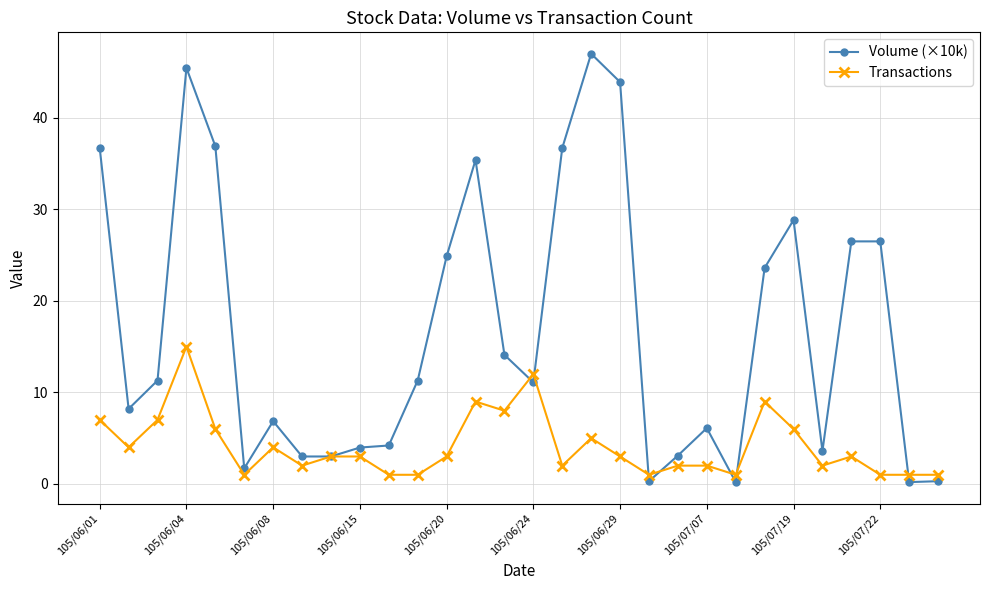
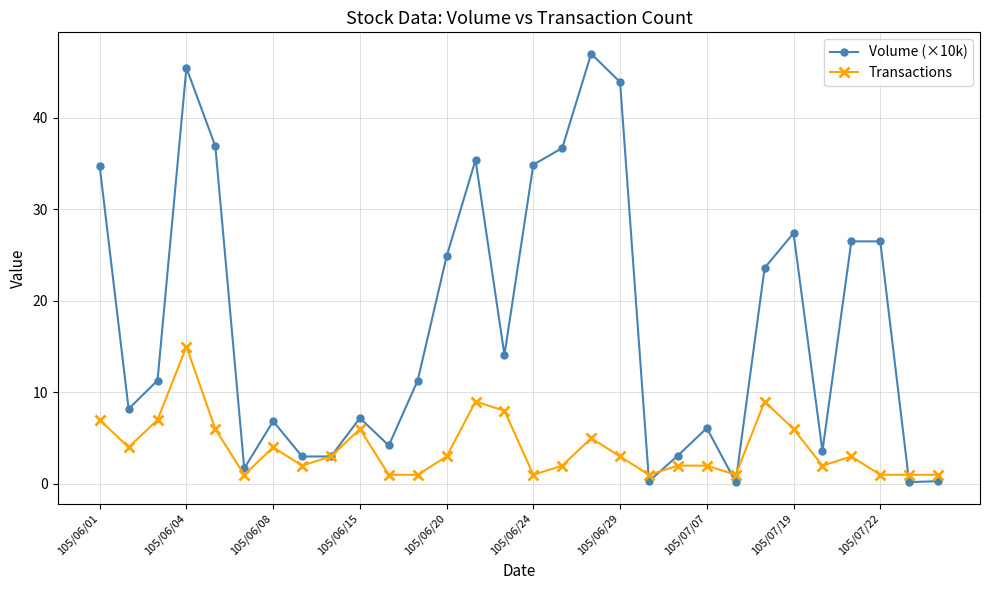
  {
    "Volume (×10k)": {
-     "105/06/01": 37,
+     "105/06/01": 35,
      "105/06/04": 45,
      "105/06/08": 7,
-     "105/06/15": 4,
+     "105/06/15": 7,
      "105/06/20": 25,
-     "105/06/24": 11,
+     "105/06/24": 35,
      "105/06/29": 44,
      "105/07/07": 6,
-     "105/07/19": 29,
+     "105/07/19": 27,
      "105/07/22": 27
    },
    "Transactions": {
      "105/06/01": 7,
      "105/06/04": 15,
      "105/06/08": 4,
-     "105/06/15": 3,
+     "105/06/15": 6,
      "105/06/20": 3,
-     "105/06/24": 12,
+     "105/06/24": 1,
      "105/06/29": 3,
      "105/07/07": 2,
      "105/07/19": 6,
      "105/07/22": 1
    }
  }
